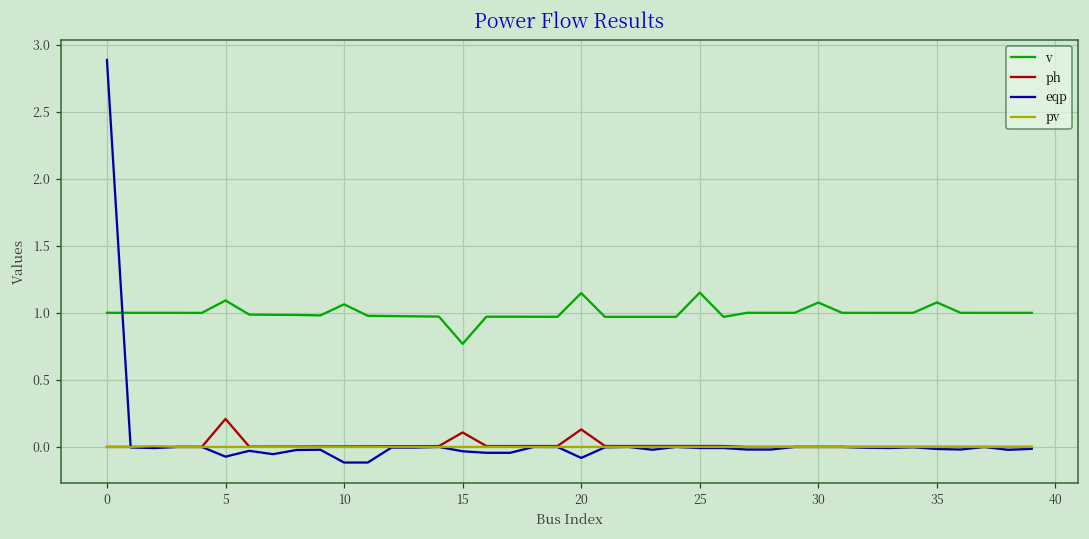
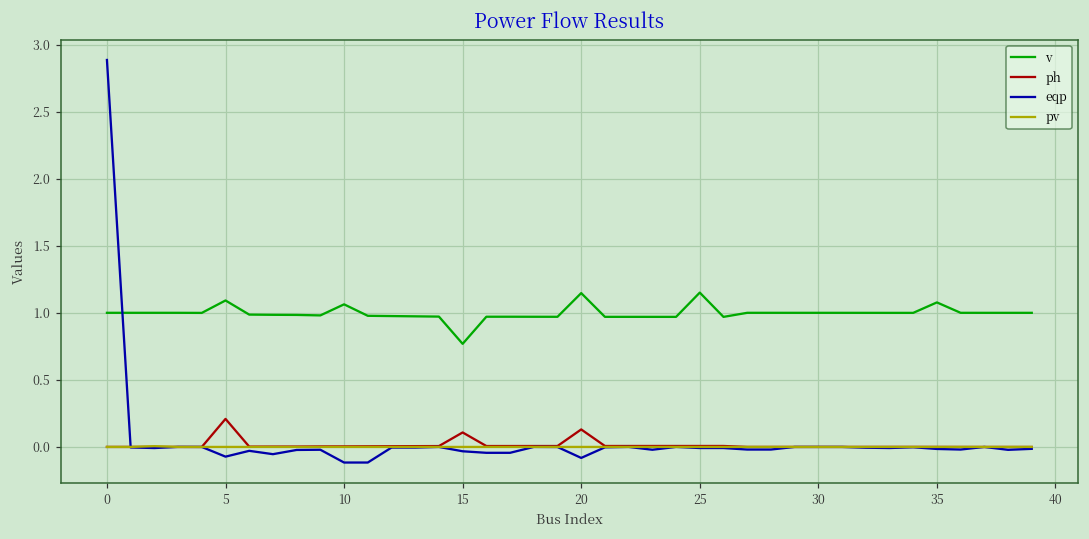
  {
    "v": {
      "0": 1.00,
      "5": 1.09,
      "10": 1.06,
      "15": 0.77,
      "20": 1.15,
      "25": 1.15,
-     "30": 1.08,
+     "30": 1.00,
      "35": 1.08
    },
    "ph": {
      "5": 0.21,
      "15": 0.11,
      "20": 0.13
    },
    "eqp": {
      "0": 2.88,
      "5": -0.07,
      "10": -0.12,
      "15": -0.03,
      "20": -0.08
    },
    "pv": {
      "5": 0.00,
      "15": 0.00,
      "20": 0.00
    }
  }
